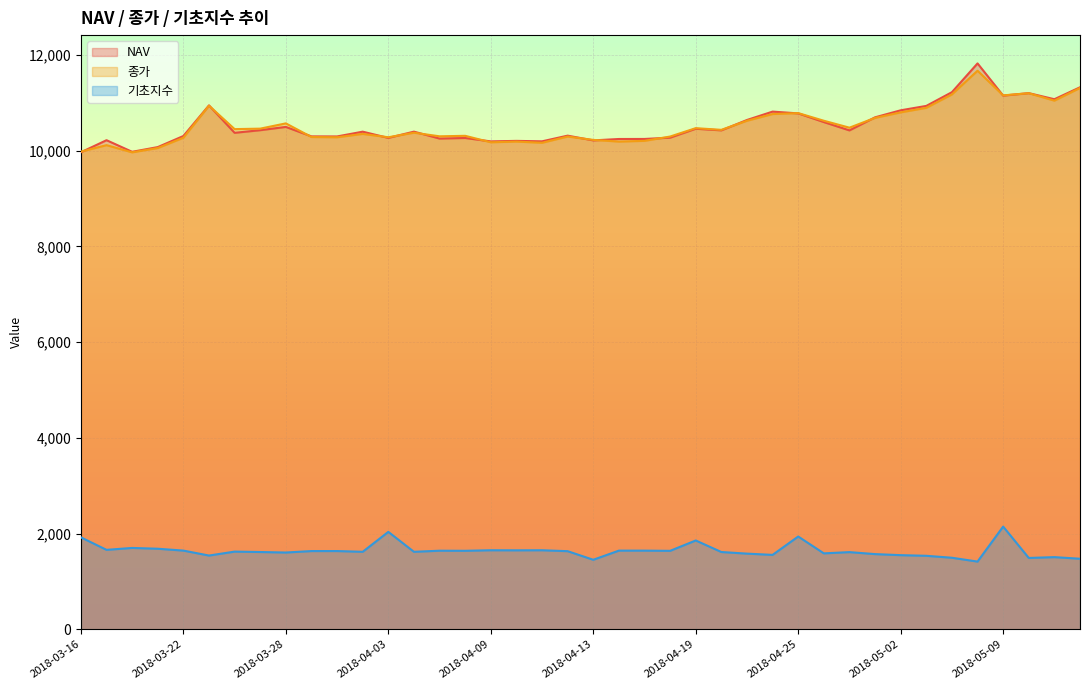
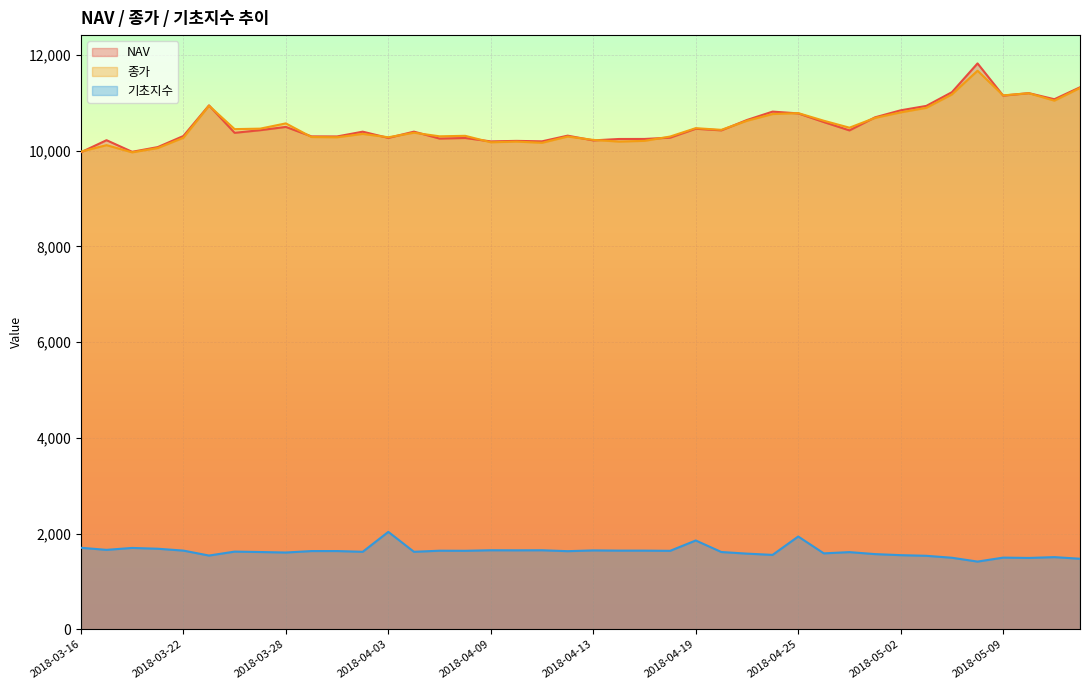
  {
    "기초지수": {
-     "2018-03-16": "1,900",
+     "2018-03-16": "1,700",
      "2018-03-22": "1,600",
      "2018-03-28": "1,600",
      "2018-04-03": "2,000",
      "2018-04-09": "1,700",
-     "2018-04-13": "1,500",
+     "2018-04-13": "1,600",
      "2018-04-19": "1,900",
      "2018-04-25": "1,900",
      "2018-05-02": "1,500",
-     "2018-05-09": "2,100"
+     "2018-05-09": "1,500"
    }
  }
